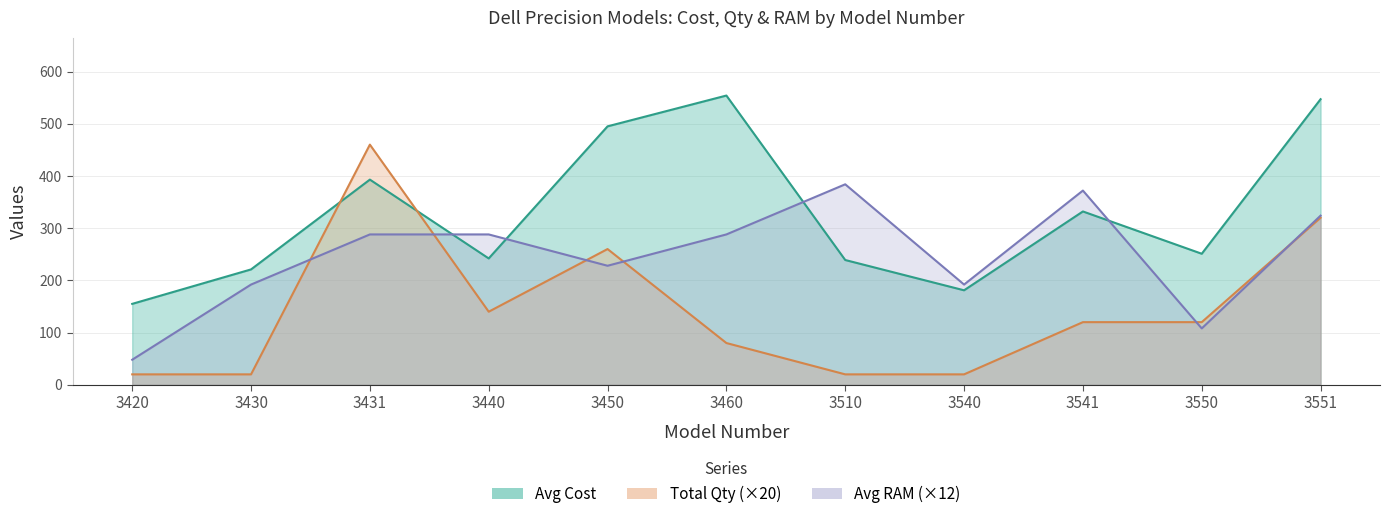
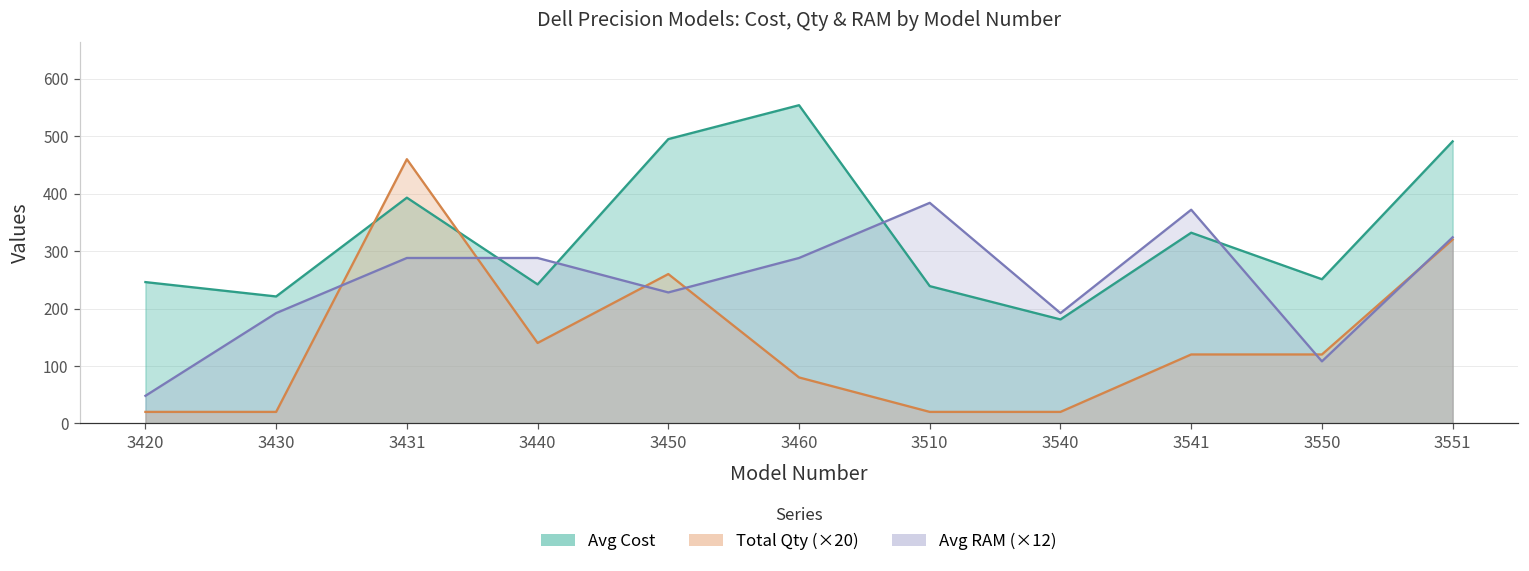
  {
    "Avg Cost": {
-     "3420": 160,
+     "3420": 250,
      "3430": 220,
      "3431": 390,
      "3440": 240,
      "3450": 500,
      "3460": 550,
      "3510": 240,
      "3540": 180,
      "3541": 330,
      "3550": 250,
-     "3551": 550
+     "3551": 490
    }
  }
